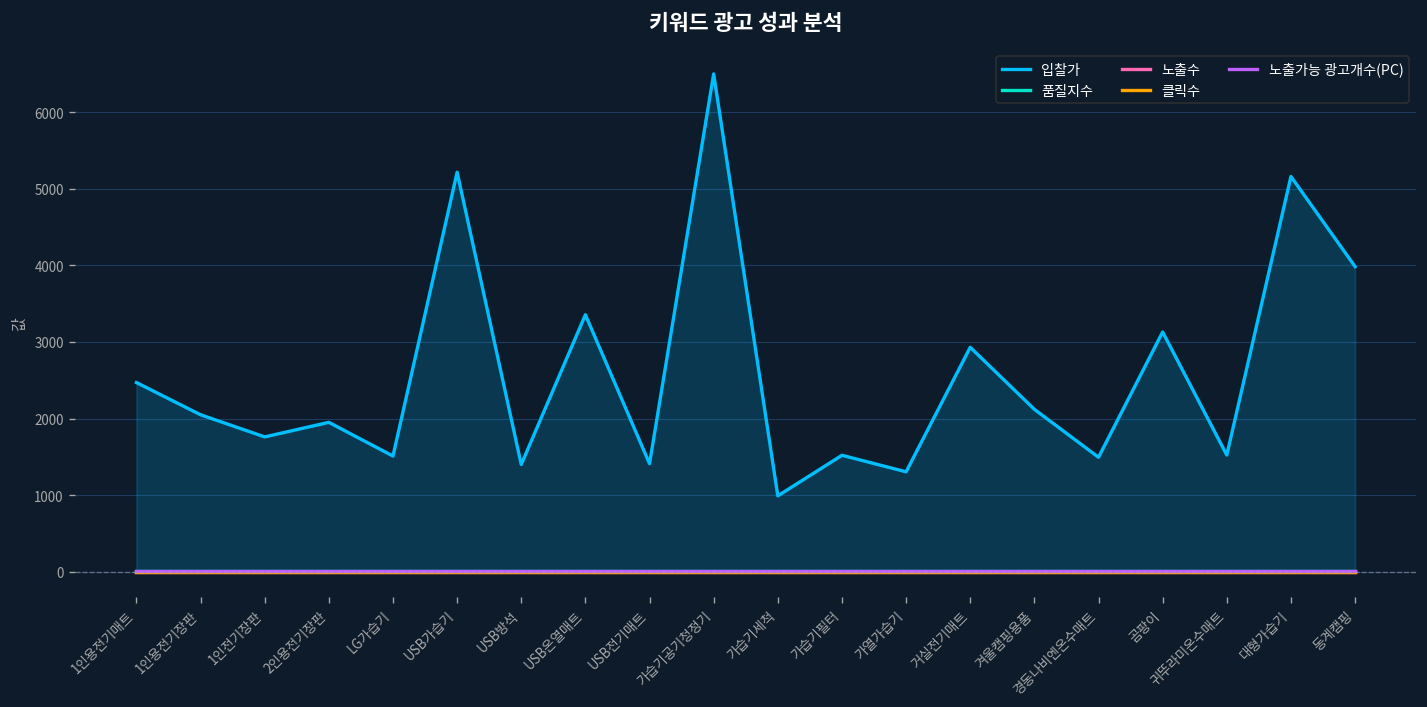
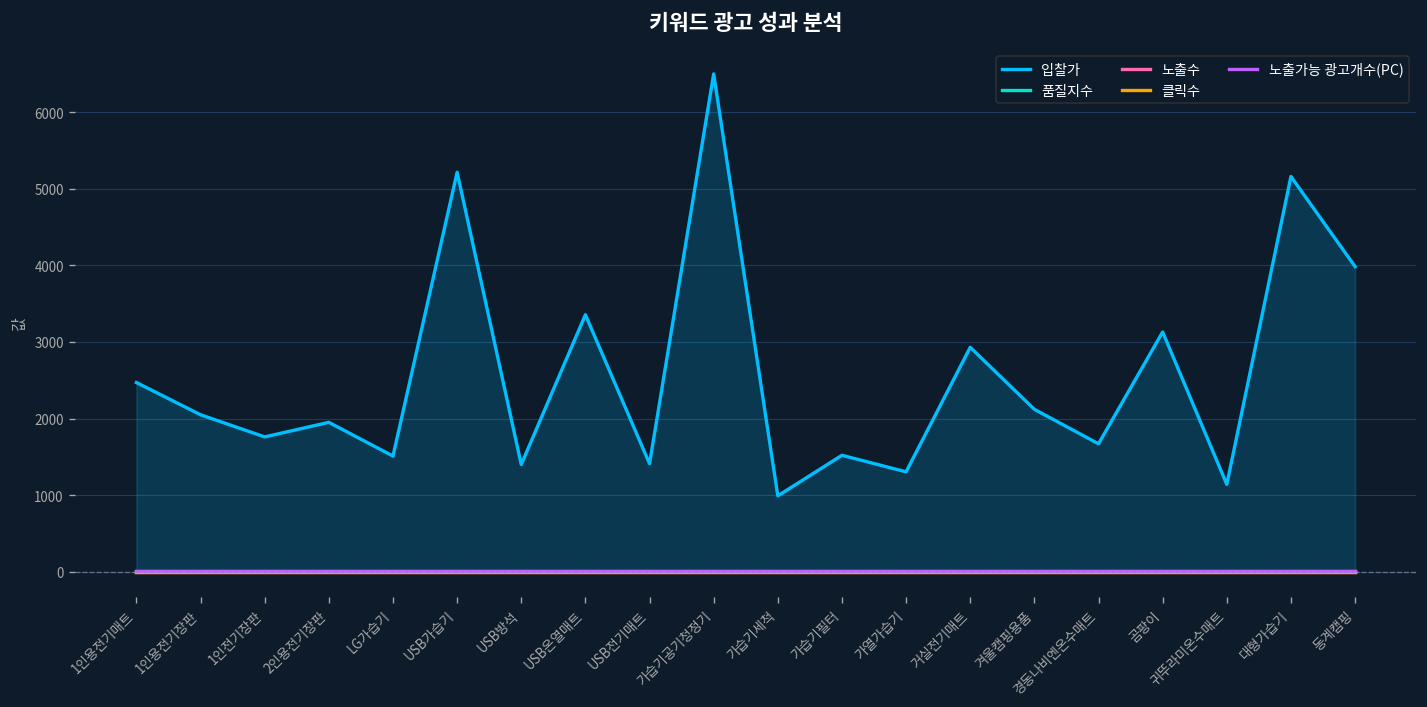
  {
    "입찰가": {
      "1인용전기매트": 2500,
      "1인용전기장판": 2000,
      "1인전기장판": 1800,
      "2인용전기장판": 2000,
      "LG가습기": 1500,
      "USB가습기": 5200,
      "USB방석": 1400,
      "USB온열매트": 3400,
      "USB전기매트": 1400,
      "가습기공기청정기": 6500,
      "가습기세척": 1000,
      "가습기필터": 1500,
      "가열가습기": 1300,
      "거실전기매트": 2900,
      "겨울캠핑용품": 2100,
-     "경동나비엔온수매트": 1500,
+     "경동나비엔온수매트": 1700,
      "곰팡이": 3100,
-     "귀뚜라미온수매트": 1500,
+     "귀뚜라미온수매트": 1100,
      "대형가습기": 5200,
      "동계캠핑": 4000
    }
  }
